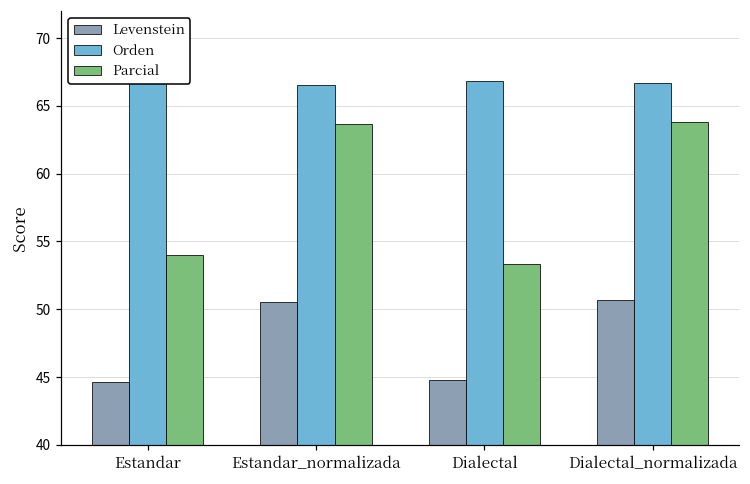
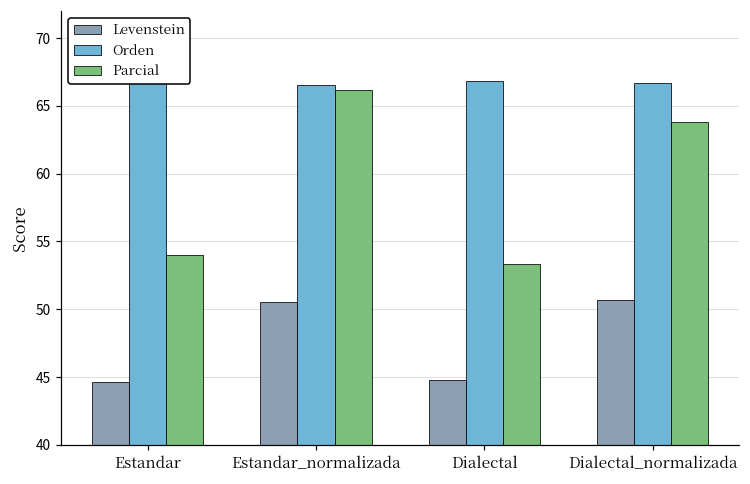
  {
    "Parcial": {
      "Estandar": 54.0,
-     "Estandar_normalizada": 63.7,
+     "Estandar_normalizada": 66.2,
      "Dialectal": 53.4,
      "Dialectal_normalizada": 63.8
    }
  }
